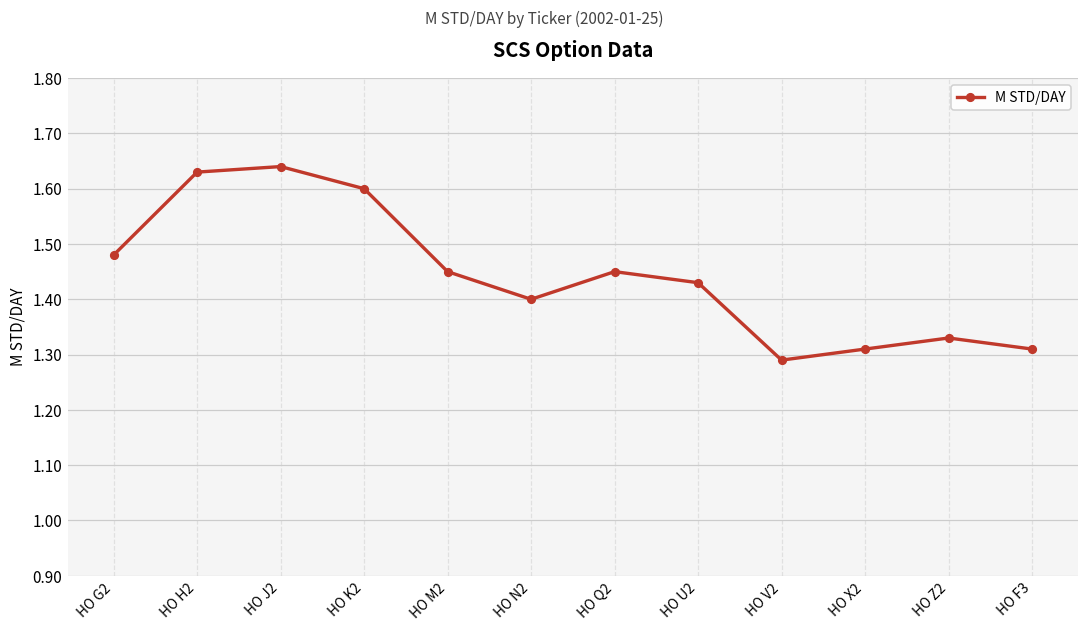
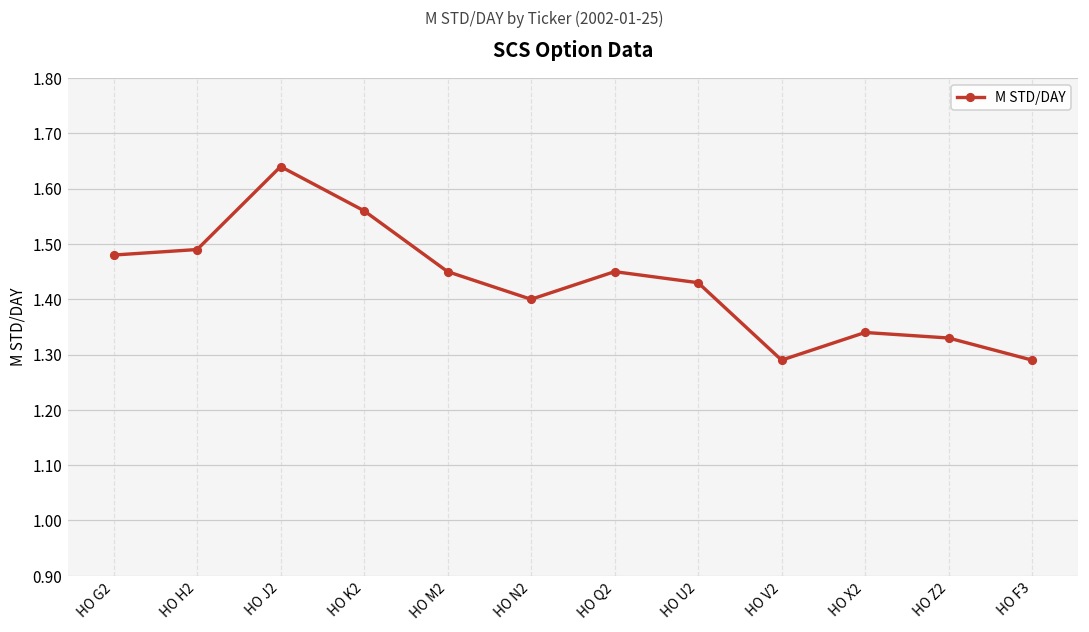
  {
    "HO G2": 1.48,
-   "HO H2": 1.63,
+   "HO H2": 1.49,
    "HO J2": 1.64,
-   "HO K2": 1.60,
+   "HO K2": 1.56,
    "HO M2": 1.45,
    "HO N2": 1.40,
    "HO Q2": 1.45,
    "HO U2": 1.43,
    "HO V2": 1.29,
-   "HO X2": 1.31,
+   "HO X2": 1.34,
    "HO Z2": 1.33,
-   "HO F3": 1.31
+   "HO F3": 1.29
  }
